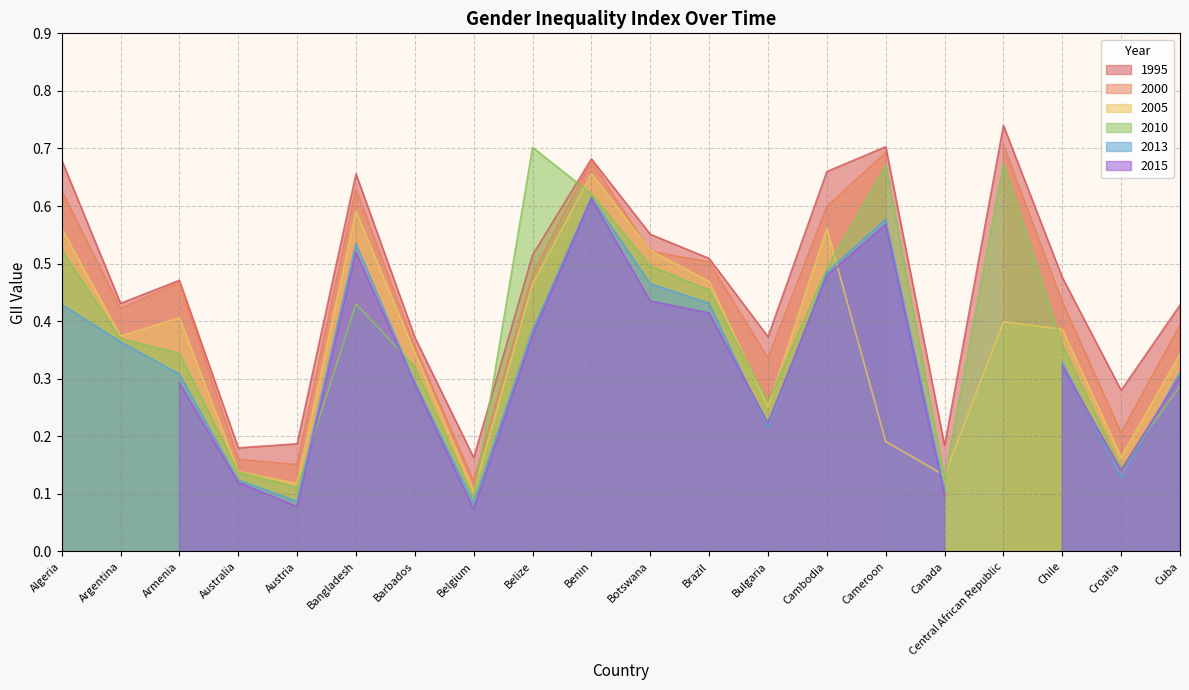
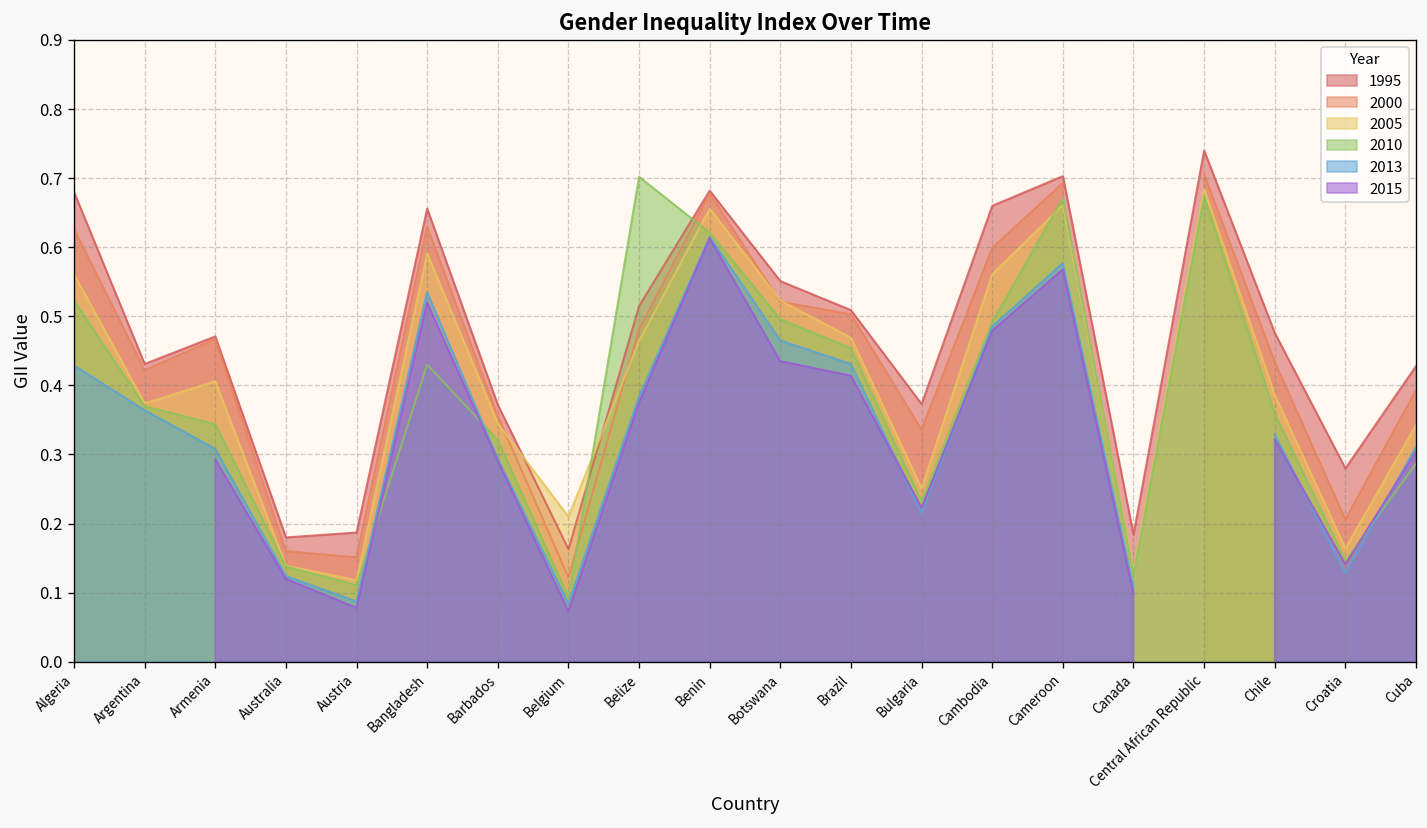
  {
    "2005": {
      "Algeria": 0.56,
      "Armenia": 0.41,
      "Austria": 0.12,
      "Bangladesh": 0.59,
      "Barbados": 0.35,
-     "Belgium": 0.10,
+     "Belgium": 0.21,
      "Belize": 0.46,
      "Benin": 0.66,
      "Brazil": 0.47,
      "Bulgaria": 0.25,
      "Cambodia": 0.56,
-     "Cameroon": 0.19,
+     "Cameroon": 0.66,
      "Canada": 0.13,
-     "Central African Republic": 0.40,
+     "Central African Republic": 0.68,
      "Chile": 0.39,
      "Croatia": 0.16,
      "Cuba": 0.34
    },
    "2010": {
      "Algeria": 0.52,
      "Armenia": 0.34,
      "Austria": 0.11,
      "Bangladesh": 0.43,
      "Barbados": 0.32,
      "Belgium": 0.09,
      "Belize": 0.70,
      "Benin": 0.62,
      "Botswana": 0.50,
      "Brazil": 0.45,
-     "Bulgaria": 0.26,
+     "Bulgaria": 0.23,
      "Cambodia": 0.49,
      "Cameroon": 0.67,
      "Canada": 0.13,
      "Central African Republic": 0.67,
      "Chile": 0.36,
      "Croatia": 0.15,
      "Cuba": 0.29
    }
  }
